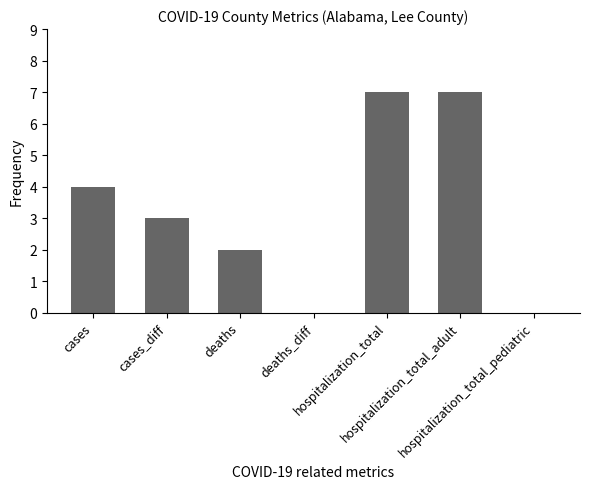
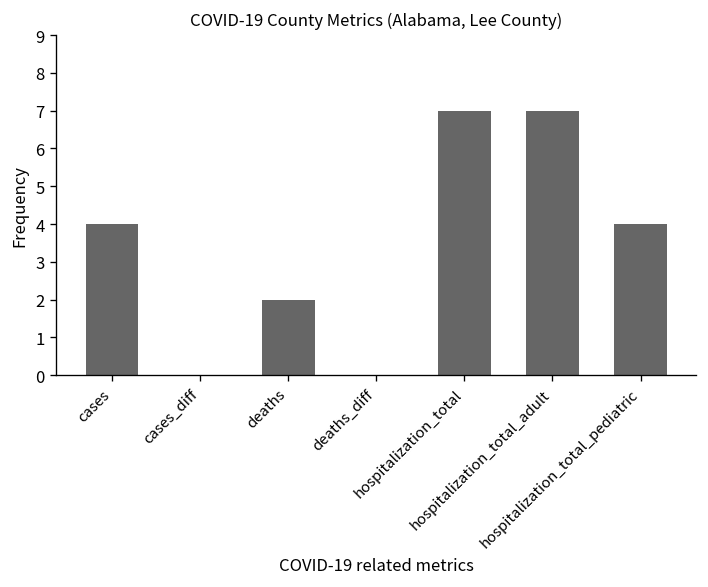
  {
    "cases": 4,
-   "cases_diff": 3,
+   "cases_diff": 0,
    "deaths": 2,
    "deaths_diff": 0,
    "hospitalization_total": 7,
    "hospitalization_total_adult": 7,
-   "hospitalization_total_pediatric": 0
+   "hospitalization_total_pediatric": 4
  }
